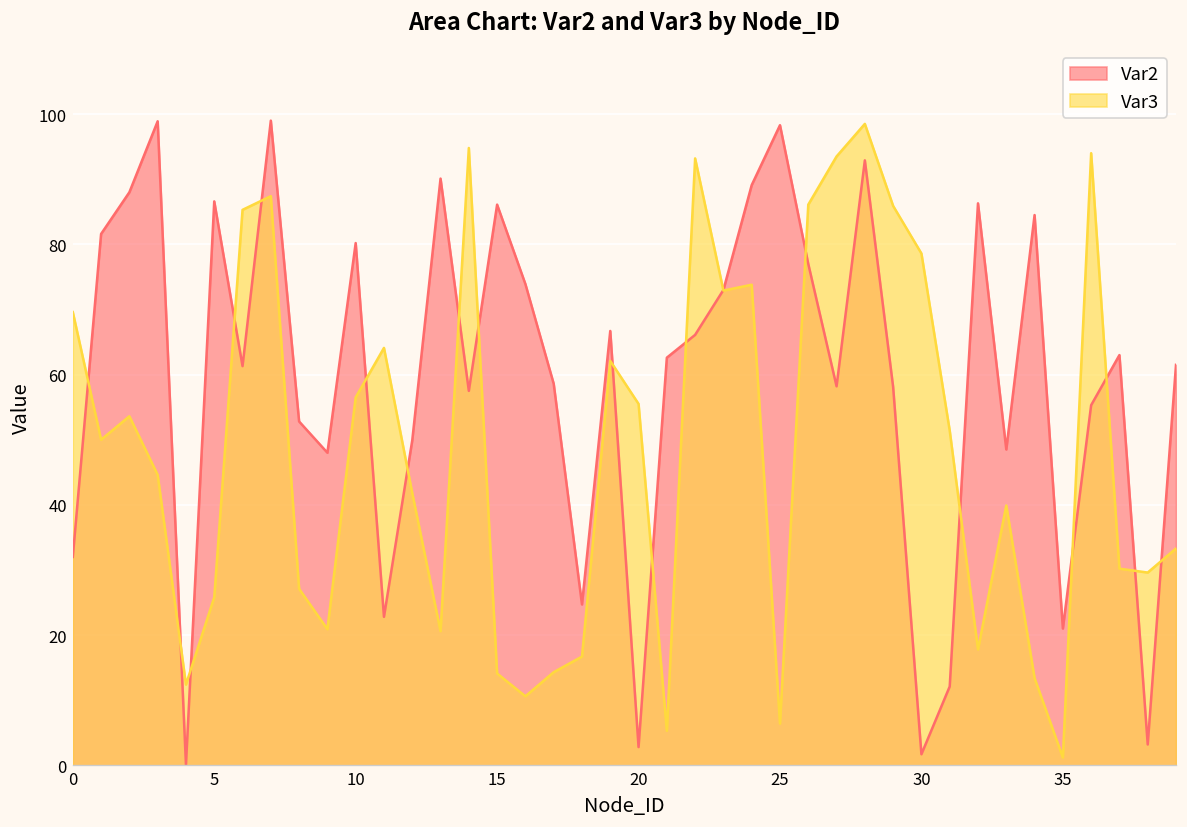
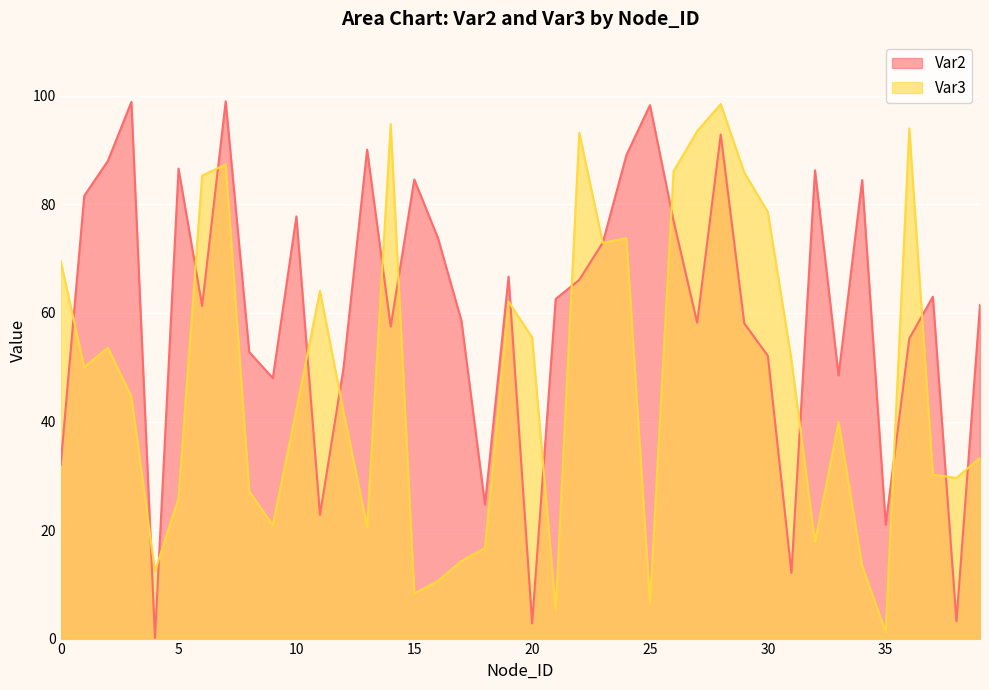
  {
    "Var2": {
      "0": 32,
      "5": 87,
-     "10": 80,
-     "15": 86,
+     "10": 78,
+     "15": 85,
      "20": 3,
      "25": 98,
-     "30": 2,
+     "30": 52,
      "35": 21
    },
    "Var3": {
      "0": 70,
      "5": 26,
-     "10": 57,
-     "15": 14,
+     "10": 42,
+     "15": 8,
      "20": 56,
      "25": 6,
      "30": 79,
      "35": 1
    }
  }
